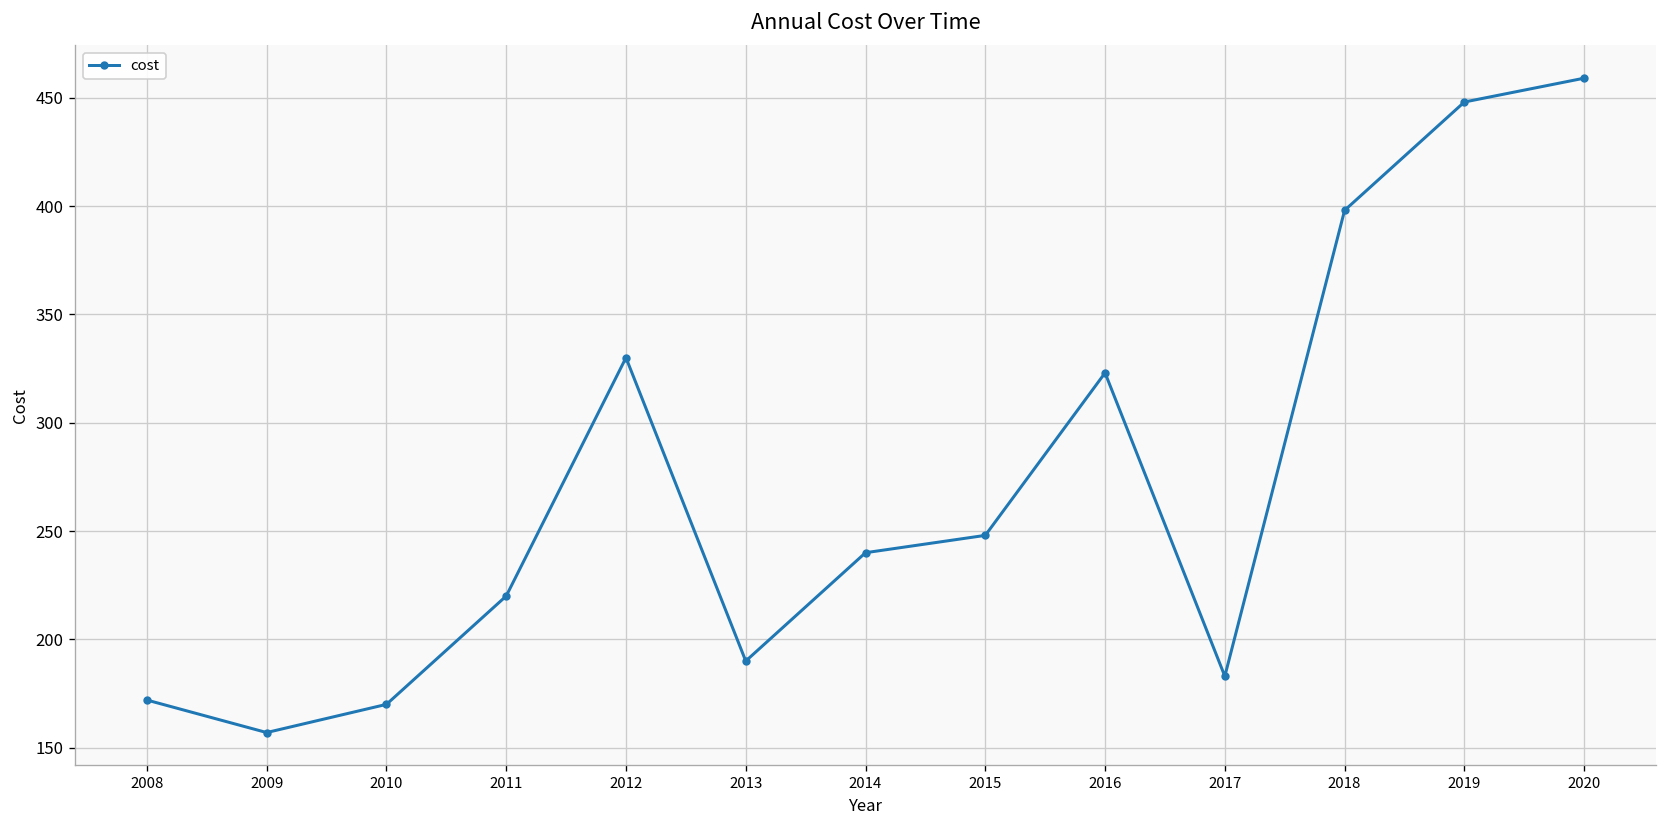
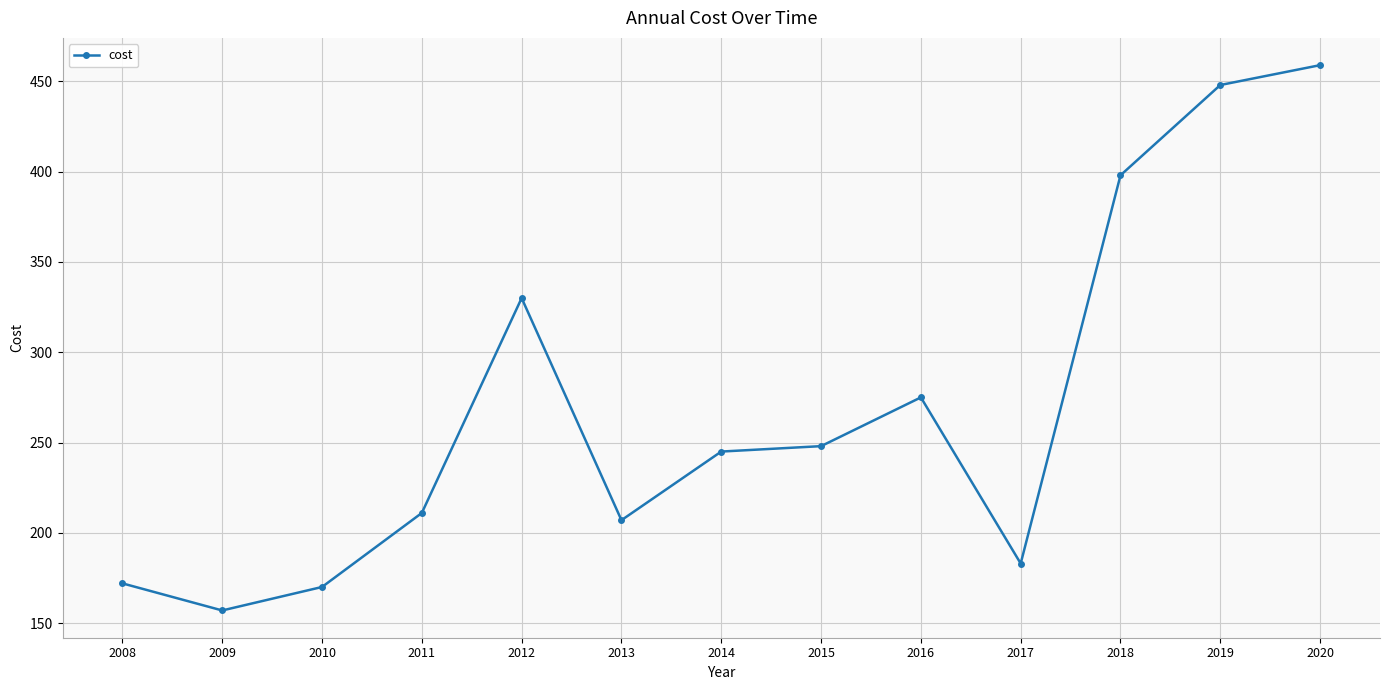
  {
    "2008": 172,
    "2009": 157,
    "2010": 170,
-   "2011": 220,
+   "2011": 211,
    "2012": 330,
-   "2013": 190,
-   "2014": 240,
+   "2013": 207,
+   "2014": 245,
    "2015": 248,
-   "2016": 323,
+   "2016": 275,
    "2017": 183,
    "2018": 398,
    "2019": 448,
    "2020": 459
  }
